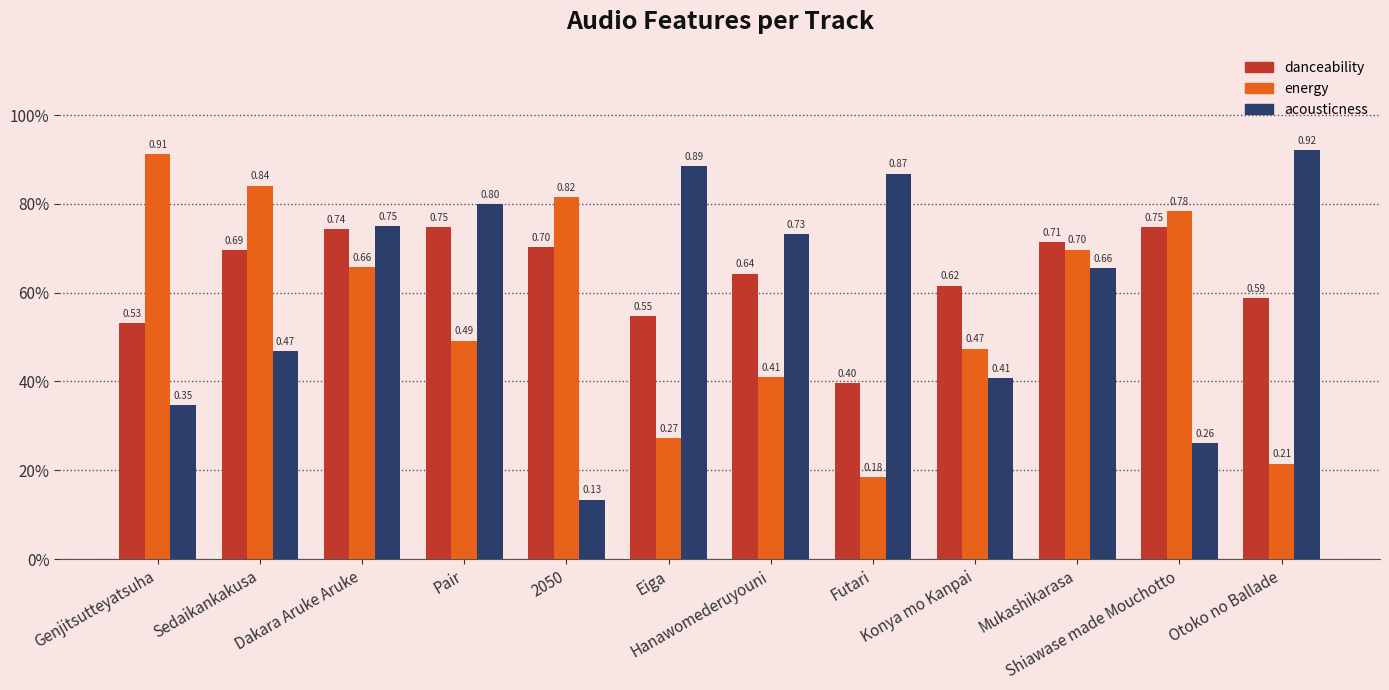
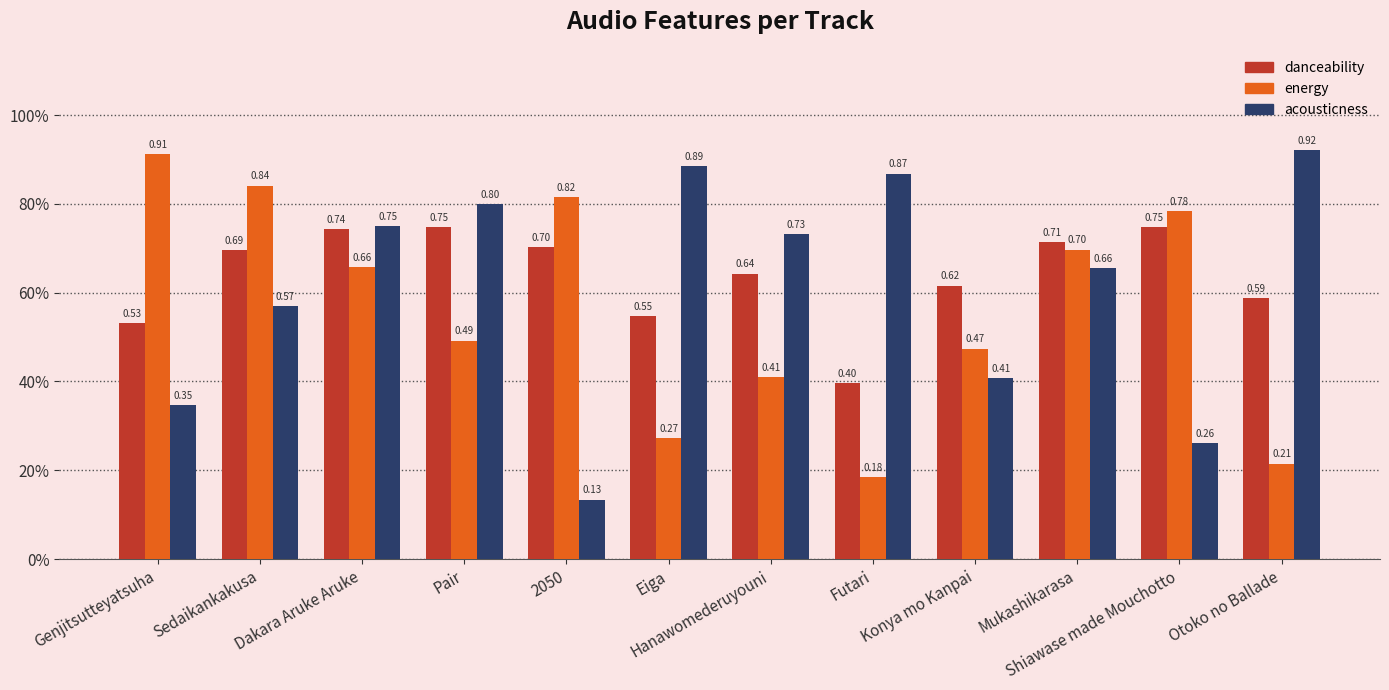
  {
    "acousticness": {
      "Genjitsutteyatsuha": 0.35,
-     "Sedaikankakusa": 0.47,
+     "Sedaikankakusa": 0.57,
      "Dakara Aruke Aruke": 0.75,
      "Pair": 0.80,
      "2050": 0.13,
      "Eiga": 0.89,
      "Hanawomederuyouni": 0.73,
      "Futari": 0.87,
      "Konya mo Kanpai": 0.41,
      "Mukashikarasa": 0.66,
      "Shiawase made Mouchotto": 0.26,
      "Otoko no Ballade": 0.92
    }
  }
